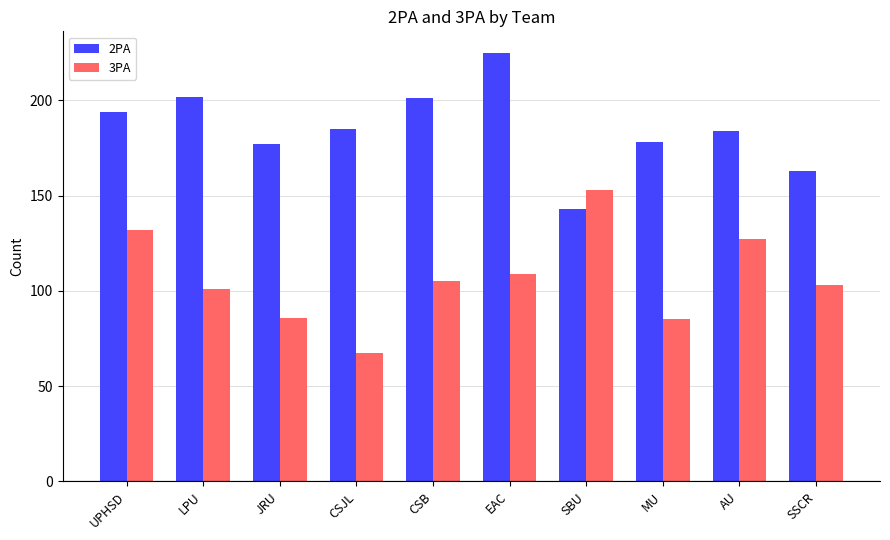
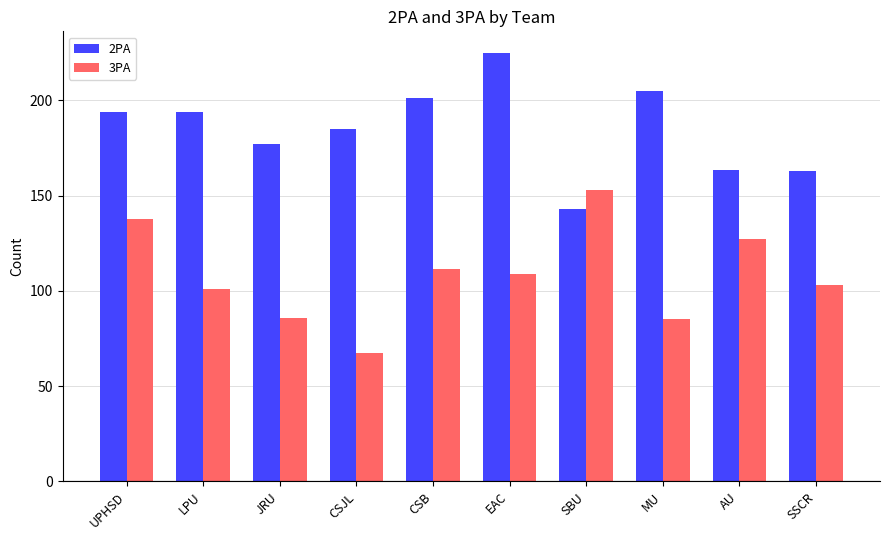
  {
    "2PA": {
      "UPHSD": 194,
-     "LPU": 202,
+     "LPU": 194,
      "JRU": 177,
      "CSJL": 185,
      "CSB": 201,
      "EAC": 225,
      "SBU": 143,
-     "MU": 178,
-     "AU": 184,
+     "MU": 205,
+     "AU": 164,
      "SSCR": 163
    },
    "3PA": {
-     "UPHSD": 132,
+     "UPHSD": 138,
      "LPU": 101,
      "JRU": 86,
      "CSJL": 67,
-     "CSB": 105,
+     "CSB": 112,
      "EAC": 109,
      "SBU": 153,
      "MU": 85,
      "AU": 127,
      "SSCR": 103
    }
  }
